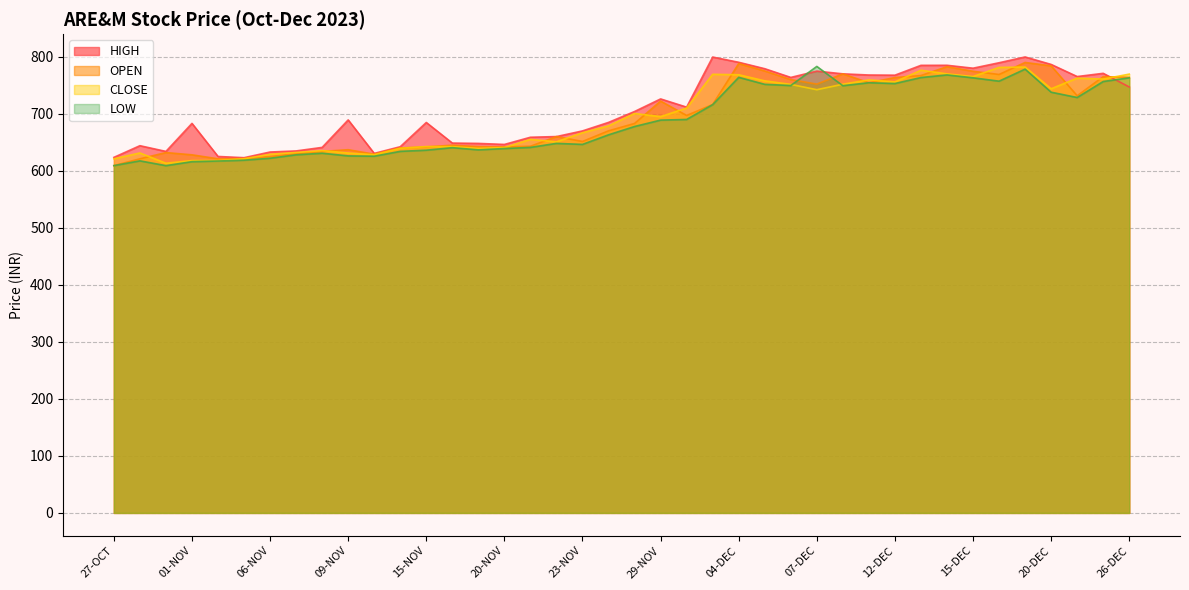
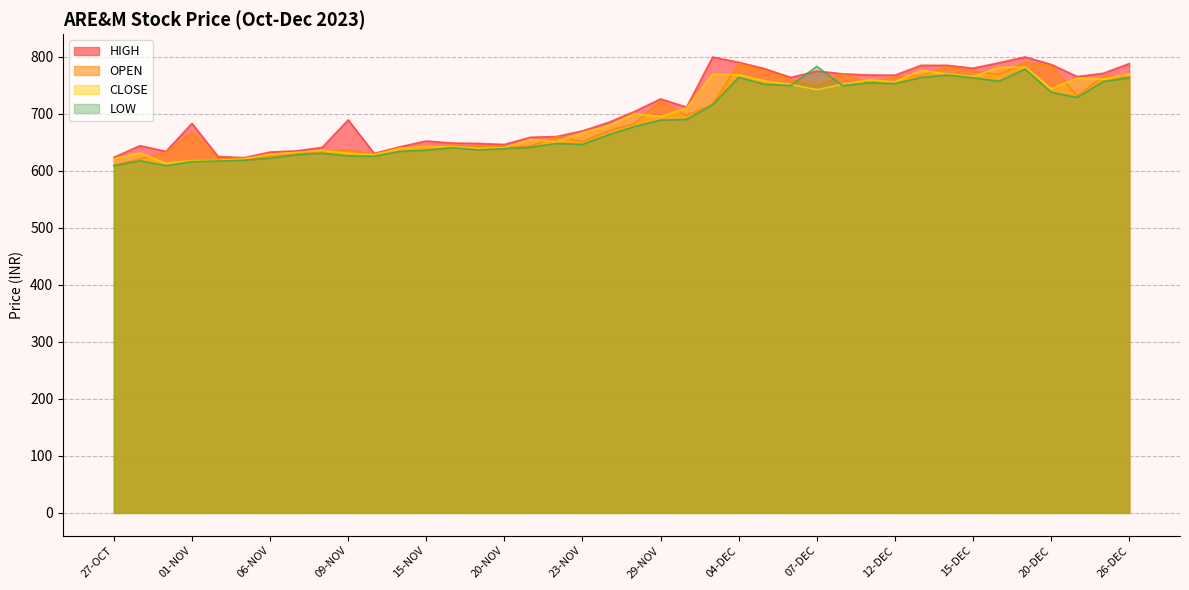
  {
    "HIGH": {
      "01-NOV": 680,
      "09-NOV": 690,
-     "15-NOV": 680,
+     "15-NOV": 650,
      "07-DEC": 770,
      "15-DEC": 780,
-     "26-DEC": 750
+     "26-DEC": 790
    },
    "OPEN": {
-     "01-NOV": 630,
+     "01-NOV": 670,
      "09-NOV": 640,
      "23-NOV": 650,
      "07-DEC": 750,
      "15-DEC": 770
    },
    "CLOSE": {
      "09-NOV": 630,
      "29-NOV": 690,
      "07-DEC": 740,
      "20-DEC": 740,
      "26-DEC": 770
    },
    "LOW": {
      "09-NOV": 630,
      "15-NOV": 640,
      "23-NOV": 650,
      "29-NOV": 690,
      "07-DEC": 780,
      "20-DEC": 740
    }
  }
